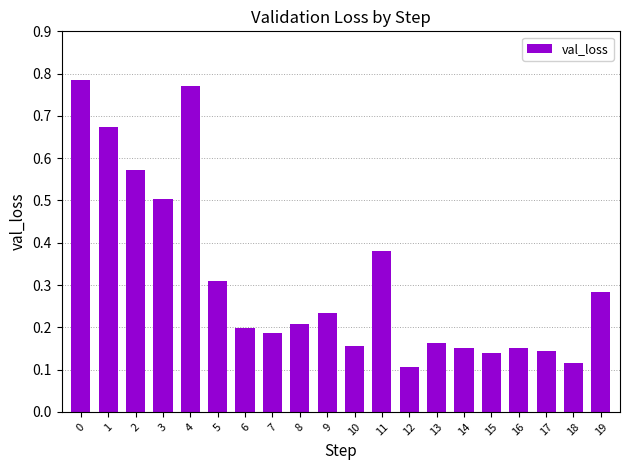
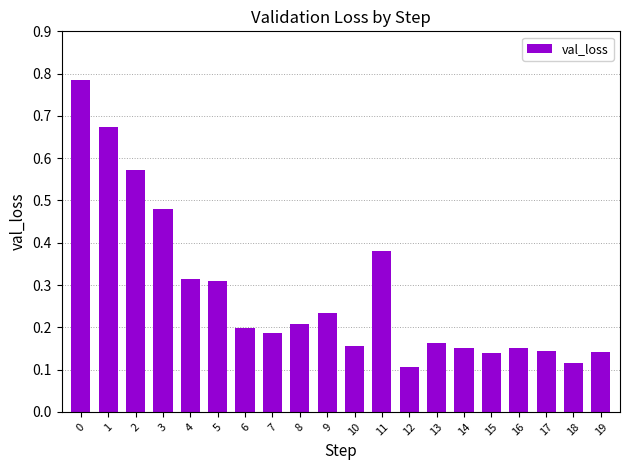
  {
    "0": 0.79,
    "1": 0.67,
    "2": 0.57,
-   "3": 0.50,
-   "4": 0.77,
+   "3": 0.48,
+   "4": 0.31,
    "5": 0.31,
    "6": 0.20,
    "7": 0.19,
    "8": 0.21,
    "9": 0.23,
    "10": 0.15,
    "11": 0.38,
    "12": 0.11,
    "13": 0.16,
    "14": 0.15,
    "15": 0.14,
    "16": 0.15,
    "17": 0.15,
    "18": 0.12,
-   "19": 0.28
+   "19": 0.14
  }
